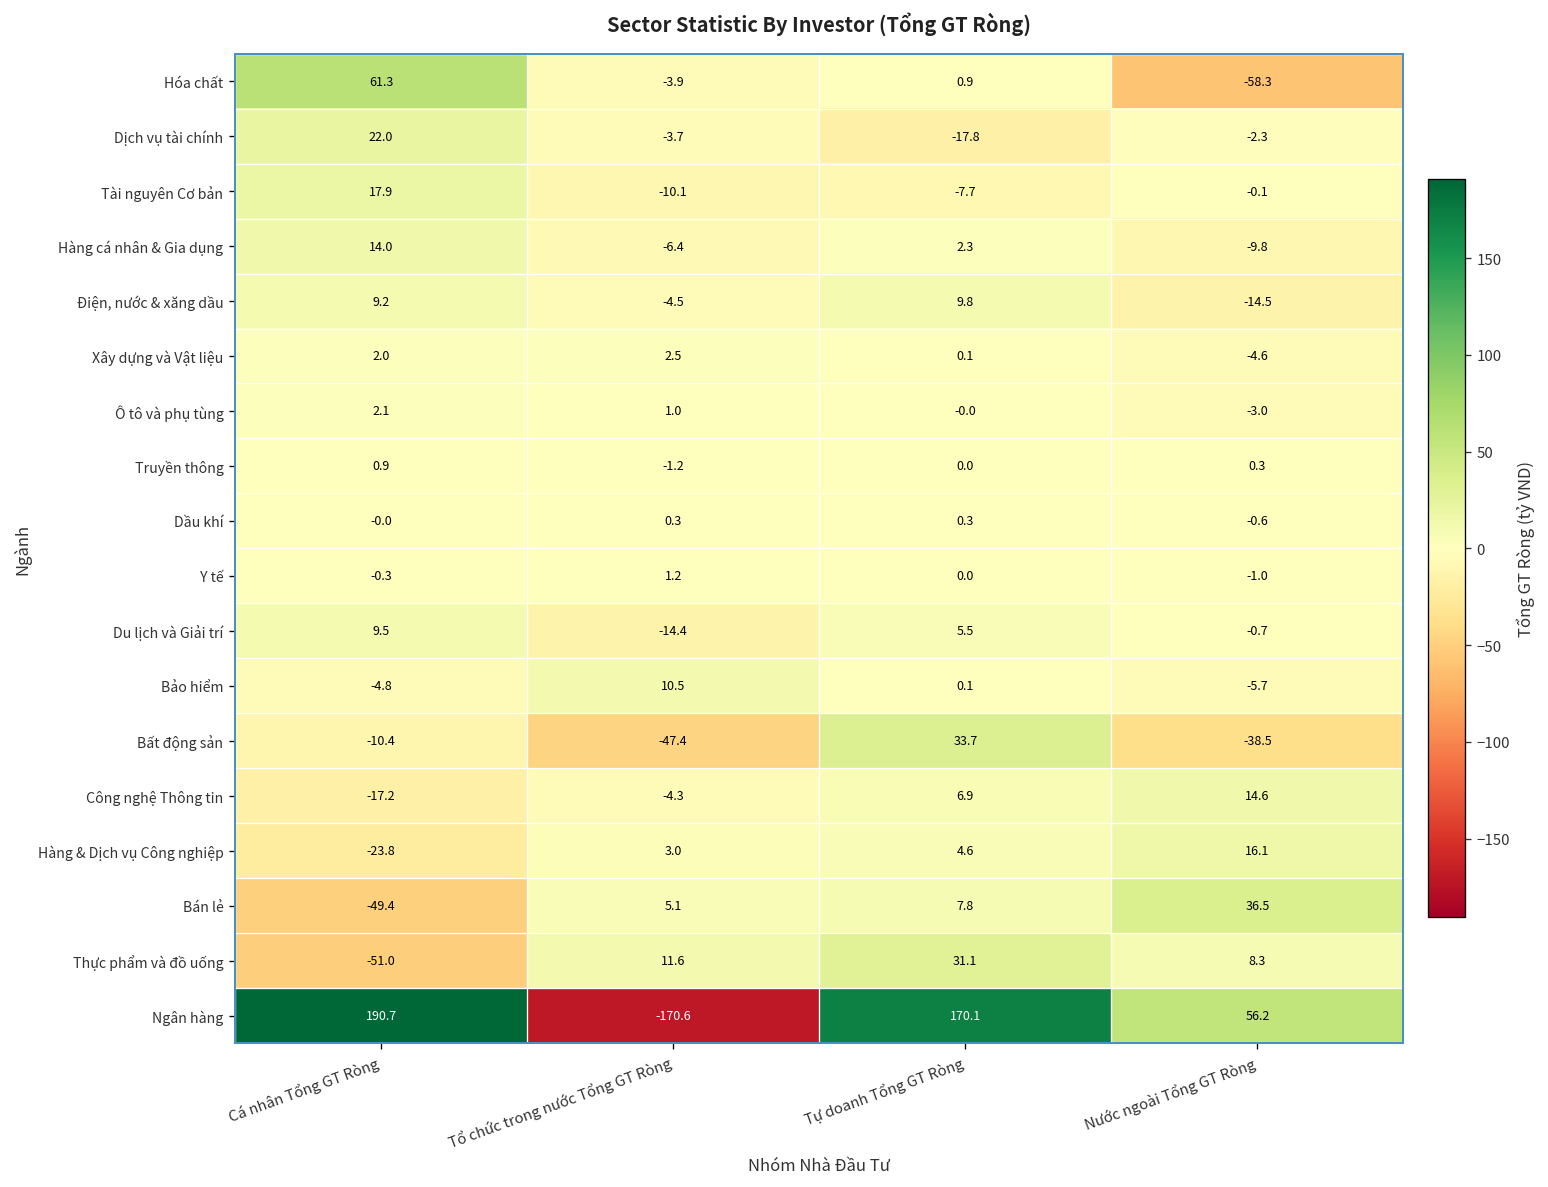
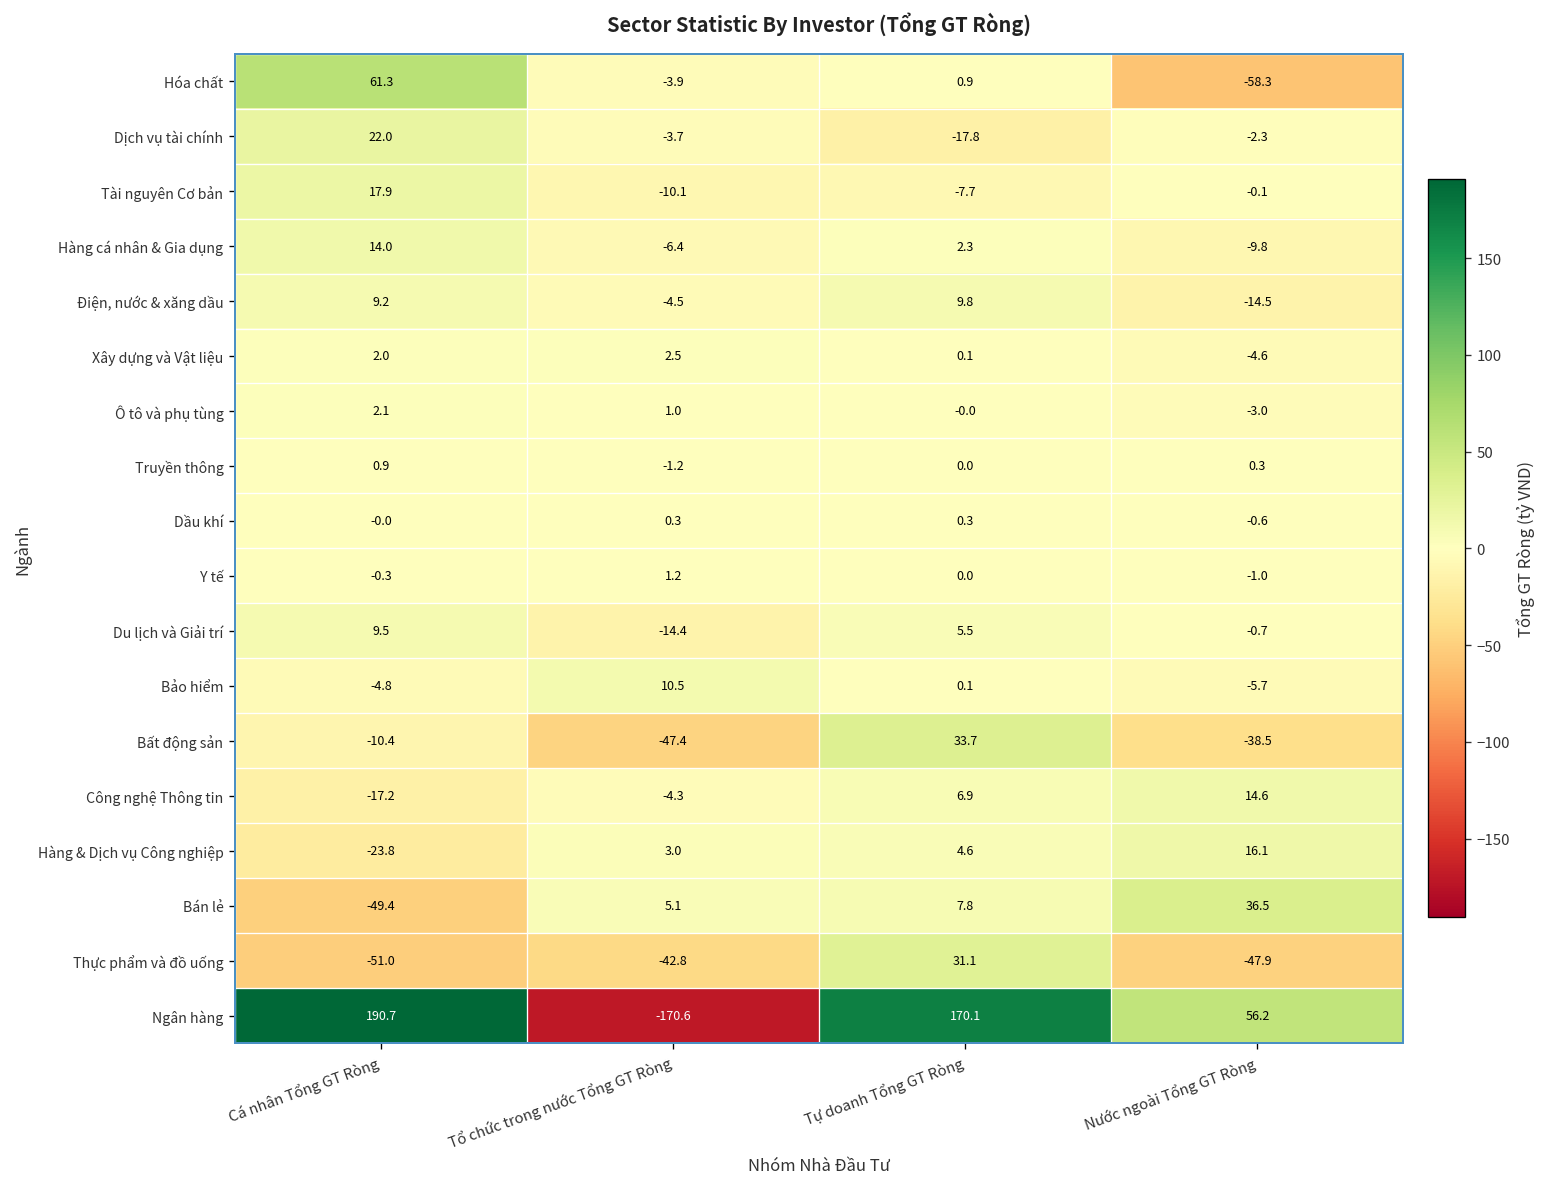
  {
    "Hóa chất": {
      "Cá nhân Tổng GT Ròng": 61.3,
      "Tổ chức trong nước Tổng GT Ròng": -3.9,
      "Tự doanh Tổng GT Ròng": 0.9,
      "Nước ngoài Tổng GT Ròng": -58.3
    },
    "Dịch vụ tài chính": {
      "Cá nhân Tổng GT Ròng": 22.0,
      "Tổ chức trong nước Tổng GT Ròng": -3.7,
      "Tự doanh Tổng GT Ròng": -17.8,
      "Nước ngoài Tổng GT Ròng": -2.3
    },
    "Tài nguyên Cơ bản": {
      "Cá nhân Tổng GT Ròng": 17.9,
      "Tổ chức trong nước Tổng GT Ròng": -10.1,
      "Tự doanh Tổng GT Ròng": -7.7,
      "Nước ngoài Tổng GT Ròng": -0.1
    },
    "Hàng cá nhân & Gia dụng": {
      "Cá nhân Tổng GT Ròng": 14.0,
      "Tổ chức trong nước Tổng GT Ròng": -6.4,
      "Tự doanh Tổng GT Ròng": 2.3,
      "Nước ngoài Tổng GT Ròng": -9.8
    },
    "Điện, nước & xăng dầu": {
      "Cá nhân Tổng GT Ròng": 9.2,
      "Tổ chức trong nước Tổng GT Ròng": -4.5,
      "Tự doanh Tổng GT Ròng": 9.8,
      "Nước ngoài Tổng GT Ròng": -14.5
    },
    "Xây dựng và Vật liệu": {
      "Cá nhân Tổng GT Ròng": 2.0,
      "Tổ chức trong nước Tổng GT Ròng": 2.5,
      "Tự doanh Tổng GT Ròng": 0.1,
      "Nước ngoài Tổng GT Ròng": -4.6
    },
    "Ô tô và phụ tùng": {
      "Cá nhân Tổng GT Ròng": 2.1,
      "Tổ chức trong nước Tổng GT Ròng": 1.0,
      "Tự doanh Tổng GT Ròng": -0.0,
      "Nước ngoài Tổng GT Ròng": -3.0
    },
    "Truyền thông": {
      "Cá nhân Tổng GT Ròng": 0.9,
      "Tổ chức trong nước Tổng GT Ròng": -1.2,
      "Tự doanh Tổng GT Ròng": 0.0,
      "Nước ngoài Tổng GT Ròng": 0.3
    },
    "Dầu khí": {
      "Cá nhân Tổng GT Ròng": -0.0,
      "Tổ chức trong nước Tổng GT Ròng": 0.3,
      "Tự doanh Tổng GT Ròng": 0.3,
      "Nước ngoài Tổng GT Ròng": -0.6
    },
    "Y tế": {
      "Cá nhân Tổng GT Ròng": -0.3,
      "Tổ chức trong nước Tổng GT Ròng": 1.2,
      "Tự doanh Tổng GT Ròng": 0.0,
      "Nước ngoài Tổng GT Ròng": -1.0
    },
    "Du lịch và Giải trí": {
      "Cá nhân Tổng GT Ròng": 9.5,
      "Tổ chức trong nước Tổng GT Ròng": -14.4,
      "Tự doanh Tổng GT Ròng": 5.5,
      "Nước ngoài Tổng GT Ròng": -0.7
    },
    "Bảo hiểm": {
      "Cá nhân Tổng GT Ròng": -4.8,
      "Tổ chức trong nước Tổng GT Ròng": 10.5,
      "Tự doanh Tổng GT Ròng": 0.1,
      "Nước ngoài Tổng GT Ròng": -5.7
    },
    "Bất động sản": {
      "Cá nhân Tổng GT Ròng": -10.4,
      "Tổ chức trong nước Tổng GT Ròng": -47.4,
      "Tự doanh Tổng GT Ròng": 33.7,
      "Nước ngoài Tổng GT Ròng": -38.5
    },
    "Công nghệ Thông tin": {
      "Cá nhân Tổng GT Ròng": -17.2,
      "Tổ chức trong nước Tổng GT Ròng": -4.3,
      "Tự doanh Tổng GT Ròng": 6.9,
      "Nước ngoài Tổng GT Ròng": 14.6
    },
    "Hàng & Dịch vụ Công nghiệp": {
      "Cá nhân Tổng GT Ròng": -23.8,
      "Tổ chức trong nước Tổng GT Ròng": 3.0,
      "Tự doanh Tổng GT Ròng": 4.6,
      "Nước ngoài Tổng GT Ròng": 16.1
    },
    "Bán lẻ": {
      "Cá nhân Tổng GT Ròng": -49.4,
      "Tổ chức trong nước Tổng GT Ròng": 5.1,
      "Tự doanh Tổng GT Ròng": 7.8,
      "Nước ngoài Tổng GT Ròng": 36.5
    },
    "Thực phẩm và đồ uống": {
      "Cá nhân Tổng GT Ròng": -51.0,
-     "Tổ chức trong nước Tổng GT Ròng": 11.6,
+     "Tổ chức trong nước Tổng GT Ròng": -42.8,
      "Tự doanh Tổng GT Ròng": 31.1,
-     "Nước ngoài Tổng GT Ròng": 8.3
+     "Nước ngoài Tổng GT Ròng": -47.9
    },
    "Ngân hàng": {
      "Cá nhân Tổng GT Ròng": 190.7,
      "Tổ chức trong nước Tổng GT Ròng": -170.6,
      "Tự doanh Tổng GT Ròng": 170.1,
      "Nước ngoài Tổng GT Ròng": 56.2
    }
  }
